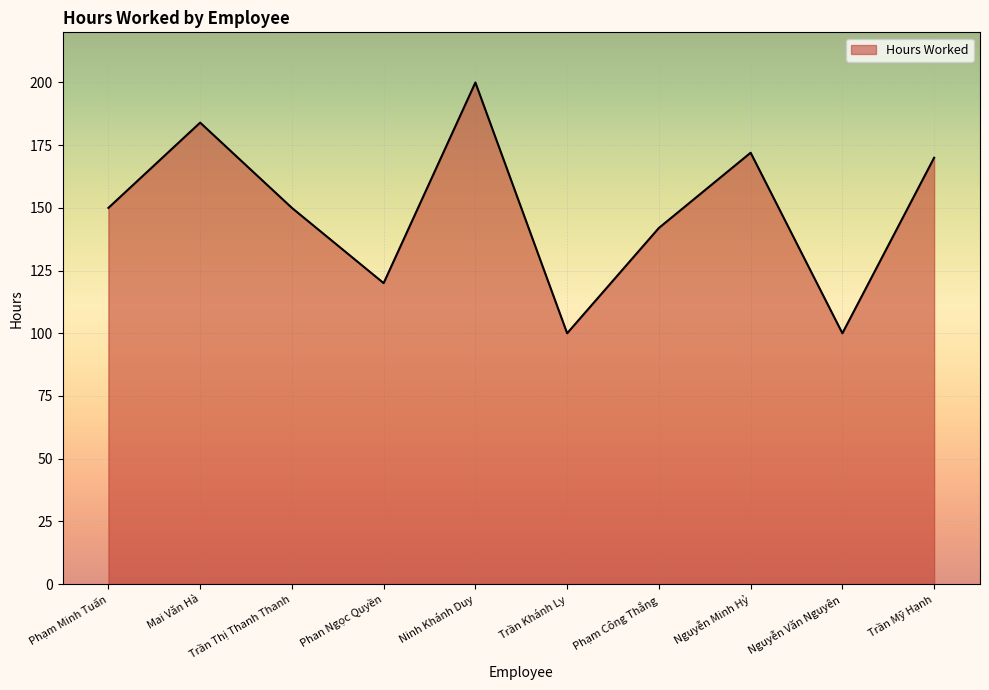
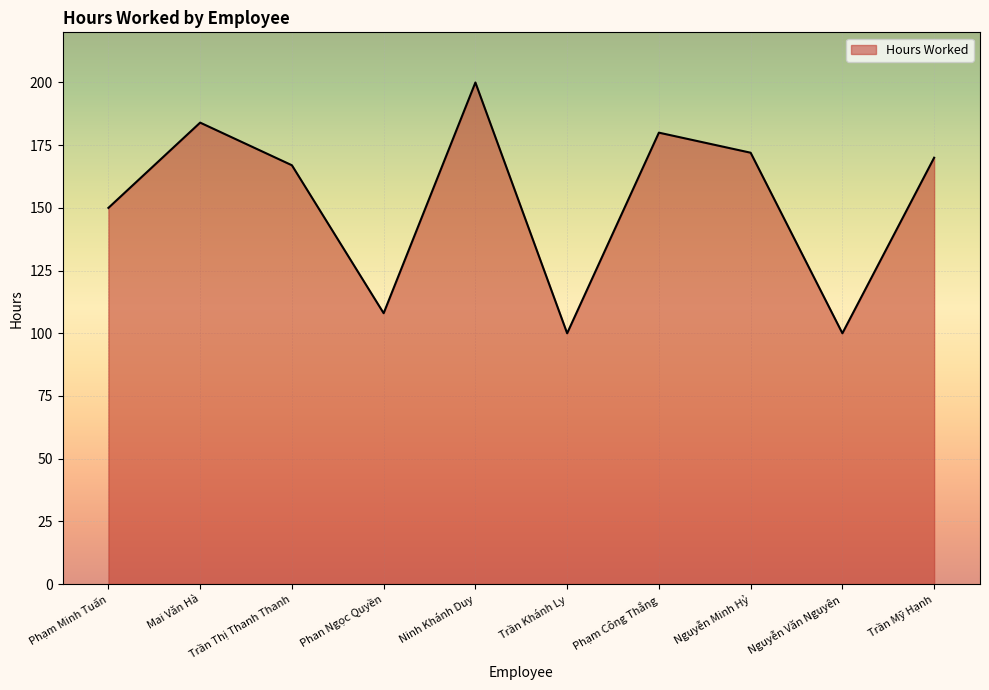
  {
    "Phạm Minh Tuấn": 150,
    "Mai Văn Hà": 184,
-   "Trần Thị Thanh Thanh": 150,
-   "Phan Ngọc Quyền": 120,
+   "Trần Thị Thanh Thanh": 167,
+   "Phan Ngọc Quyền": 108,
    "Ninh Khánh Duy": 200,
    "Trần Khánh Ly": 100,
-   "Phạm Công Thắng": 142,
+   "Phạm Công Thắng": 180,
    "Nguyễn Minh Hỷ": 172,
    "Nguyễn Văn Nguyên": 100,
    "Trần Mỹ Hạnh": 170
  }
